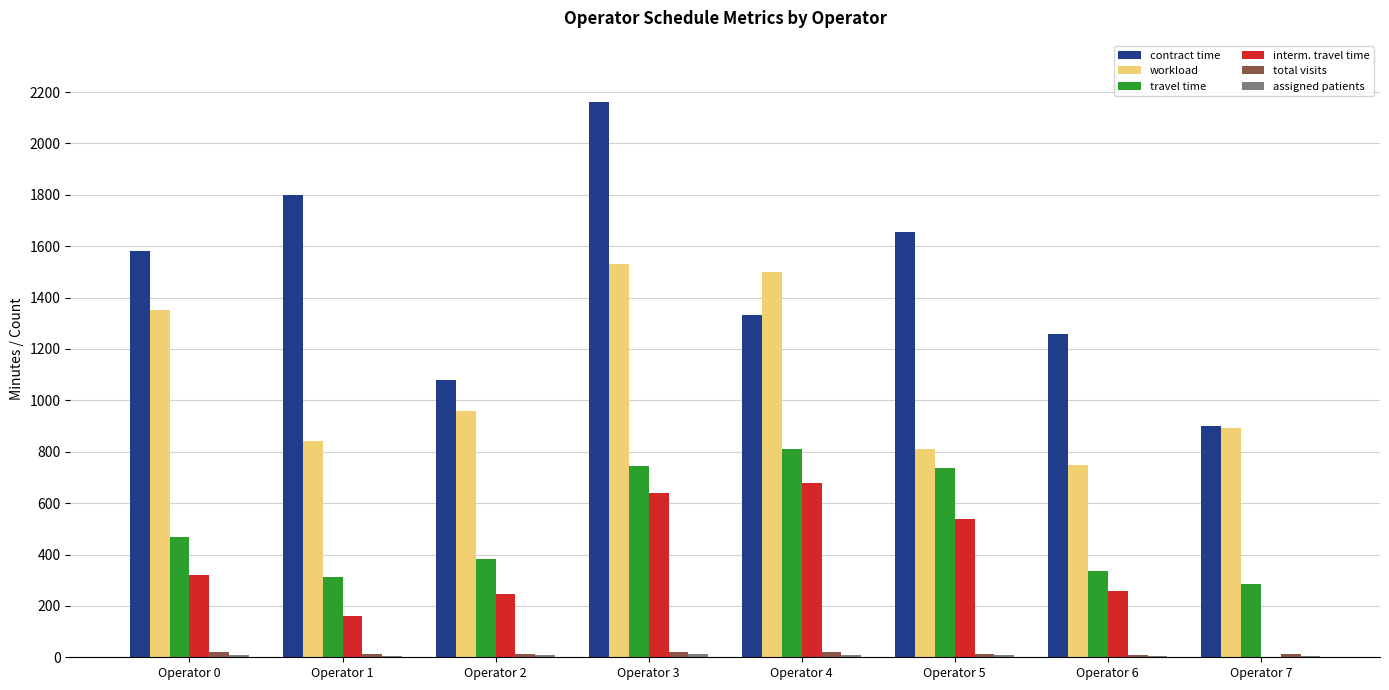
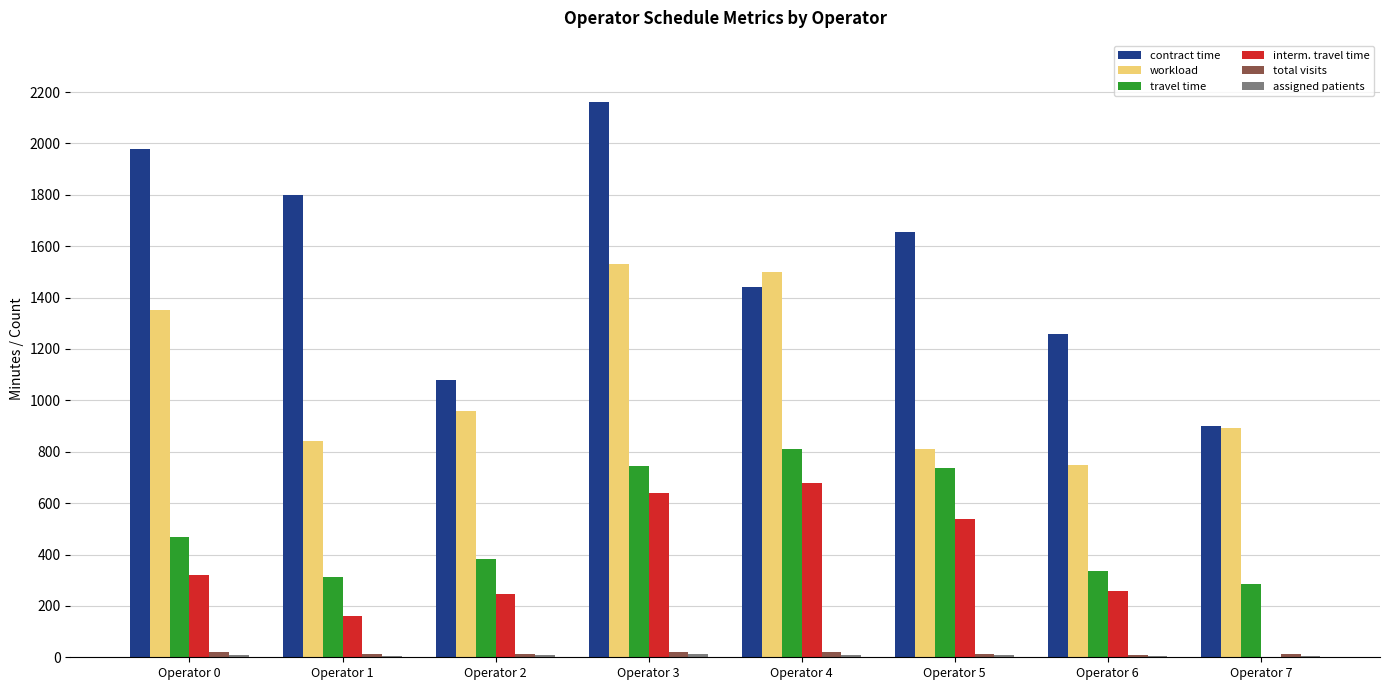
  {
    "contract time": {
-     "Operator 0": 1580,
+     "Operator 0": 1980,
      "Operator 1": 1800,
      "Operator 2": 1080,
      "Operator 3": 2160,
-     "Operator 4": 1330,
+     "Operator 4": 1440,
      "Operator 5": 1660,
      "Operator 6": 1260,
      "Operator 7": 900
    },
    "workload": {
      "Operator 0": 1350,
      "Operator 1": 840,
      "Operator 2": 960,
      "Operator 3": 1530,
      "Operator 4": 1500,
      "Operator 5": 810,
      "Operator 6": 750,
      "Operator 7": 890
    },
    "travel time": {
      "Operator 0": 470,
      "Operator 1": 310,
      "Operator 2": 380,
      "Operator 3": 750,
      "Operator 4": 810,
      "Operator 5": 740,
      "Operator 6": 330,
      "Operator 7": 290
    },
    "interm. travel time": {
      "Operator 0": 320,
      "Operator 1": 160,
      "Operator 2": 250,
      "Operator 3": 640,
      "Operator 4": 680,
      "Operator 5": 540,
      "Operator 6": 260,
      "Operator 7": 0
    },
    "total visits": {
      "Operator 0": 20,
      "Operator 1": 10,
      "Operator 2": 10,
      "Operator 3": 20,
      "Operator 4": 20,
      "Operator 5": 10,
      "Operator 6": 10,
      "Operator 7": 10
    },
    "assigned patients": {
      "Operator 3": 10
    }
  }
